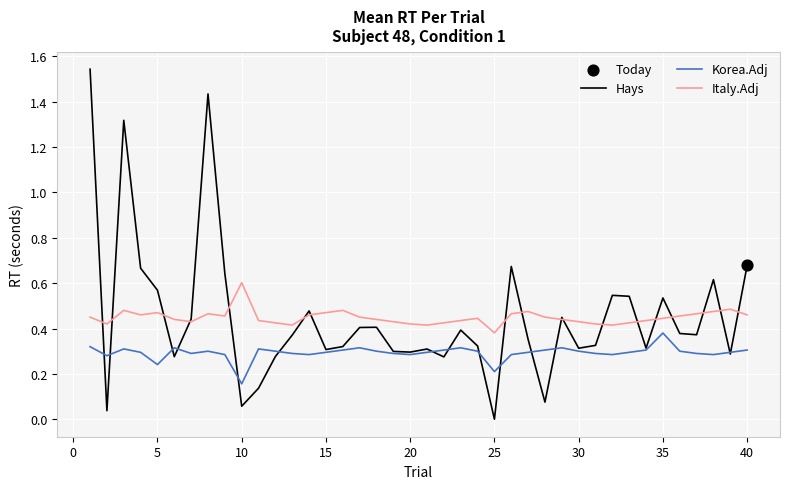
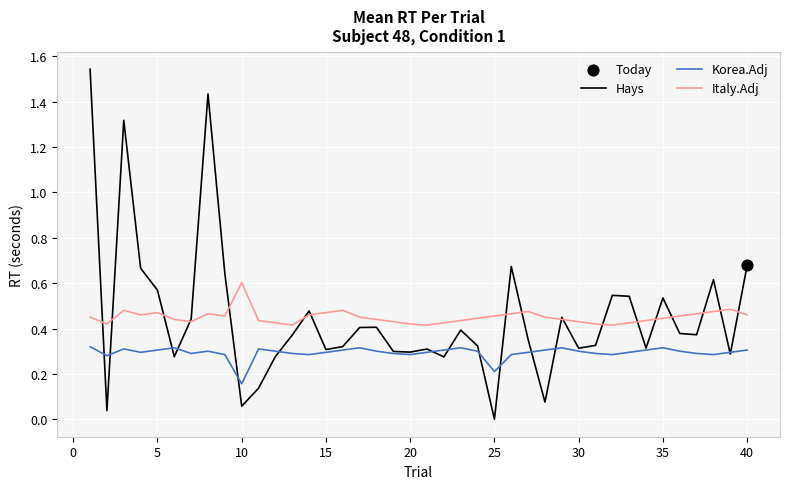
  {
    "Korea.Adj": {
-     "5": 0.24,
+     "5": 0.31,
      "10": 0.16,
      "15": 0.30,
      "25": 0.21,
      "30": 0.30,
-     "35": 0.38,
+     "35": 0.32,
      "40": 0.31
    },
    "Italy.Adj": {
      "5": 0.47,
      "10": 0.60,
      "15": 0.47,
      "20": 0.42,
-     "25": 0.38,
+     "25": 0.46,
      "30": 0.43,
      "35": 0.45,
      "40": 0.46
    }
  }
